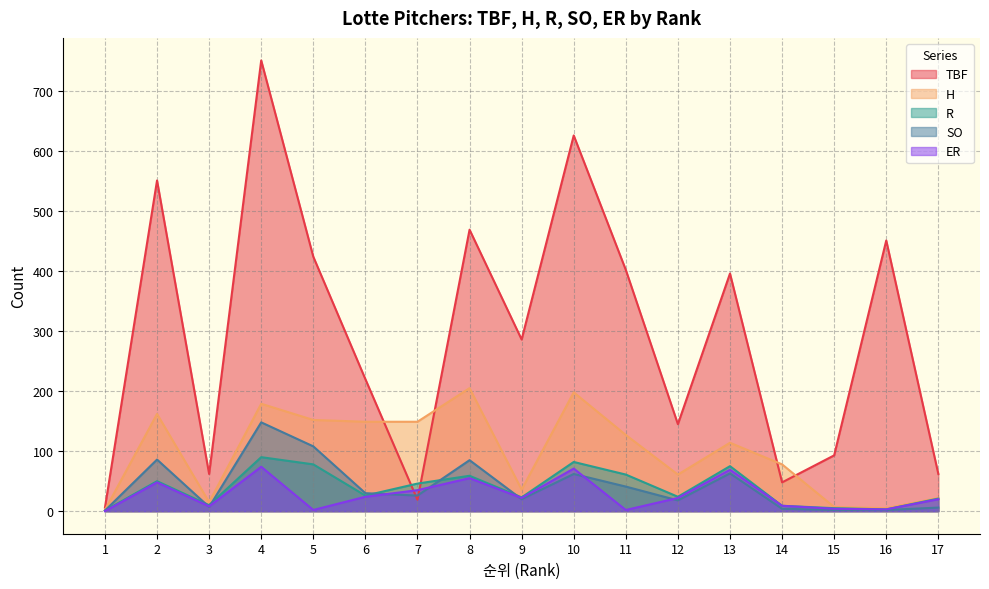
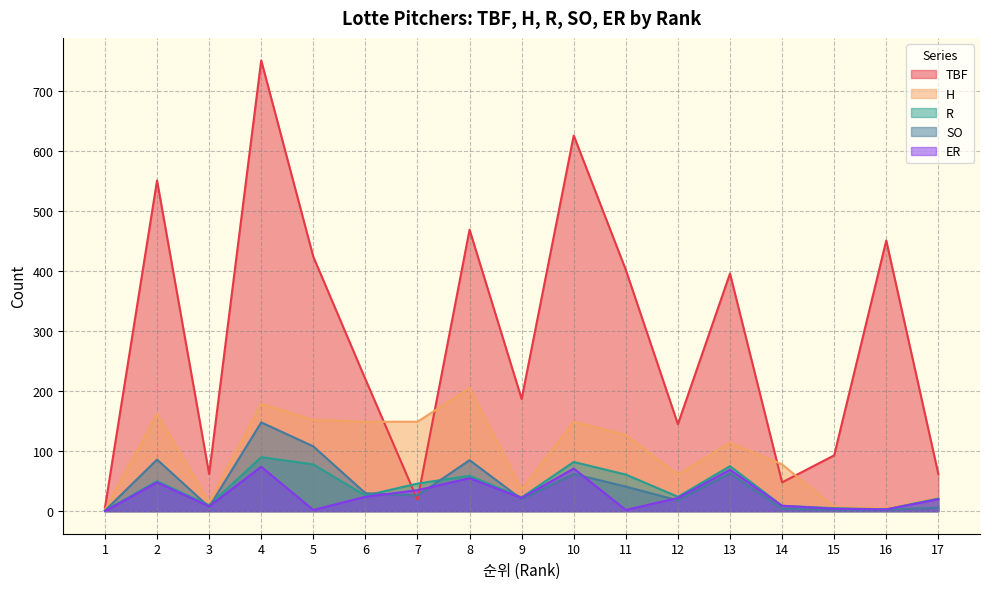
  {
    "TBF": {
      "2": 550,
      "3": 60,
      "4": 750,
      "5": 420,
      "6": 220,
      "7": 20,
      "8": 470,
-     "9": 290,
+     "9": 190,
      "10": 630,
      "11": 400,
      "12": 150,
      "13": 400,
      "14": 50,
      "15": 90,
      "16": 450,
      "17": 60
    },
    "H": {
      "2": 160,
      "3": 20,
      "4": 180,
      "5": 150,
      "6": 150,
      "7": 150,
      "8": 210,
      "9": 40,
-     "10": 200,
+     "10": 150,
      "11": 130,
      "12": 60,
      "13": 110,
      "14": 80
    },
    "ER": {
      "4": 70,
      "5": 0,
      "7": 40,
      "10": 70,
      "11": 0,
      "13": 70
    }
  }
